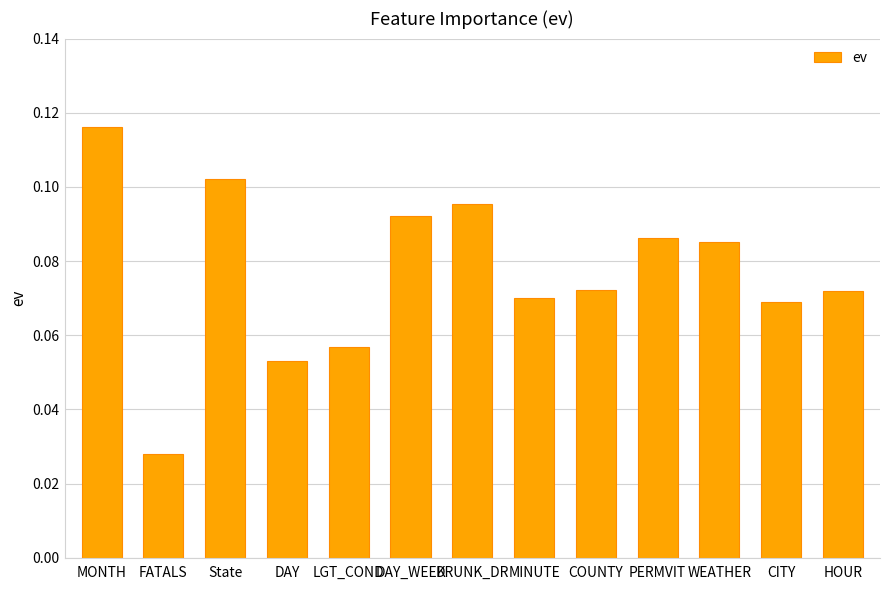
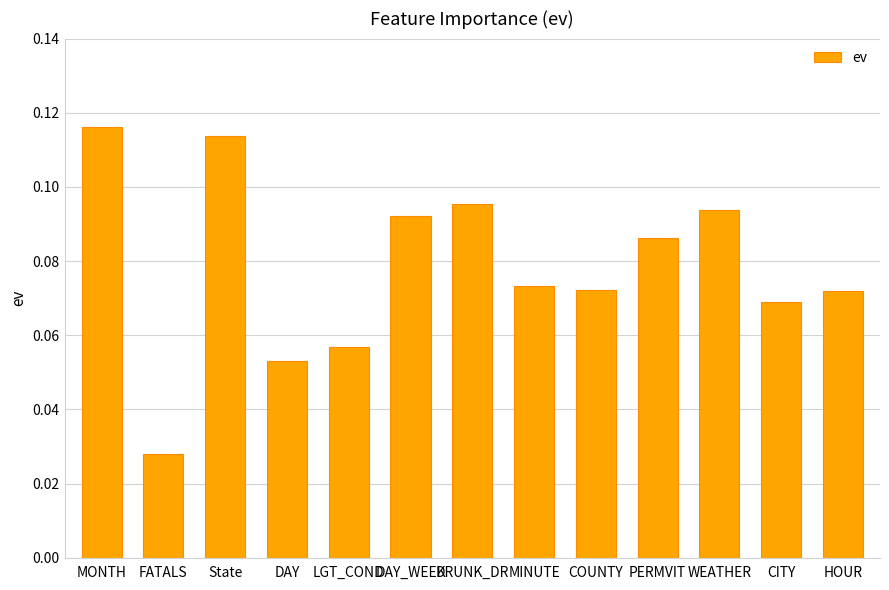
  {
    "MONTH": 0.116,
    "FATALS": 0.028,
-   "State": 0.102,
+   "State": 0.114,
    "DAY": 0.053,
    "LGT_COND": 0.057,
    "DAY_WEEK": 0.092,
    "DRUNK_DR": 0.095,
-   "MINUTE": 0.070,
+   "MINUTE": 0.073,
    "COUNTY": 0.072,
    "PERMVIT": 0.086,
-   "WEATHER": 0.085,
+   "WEATHER": 0.094,
    "CITY": 0.069,
    "HOUR": 0.072
  }
